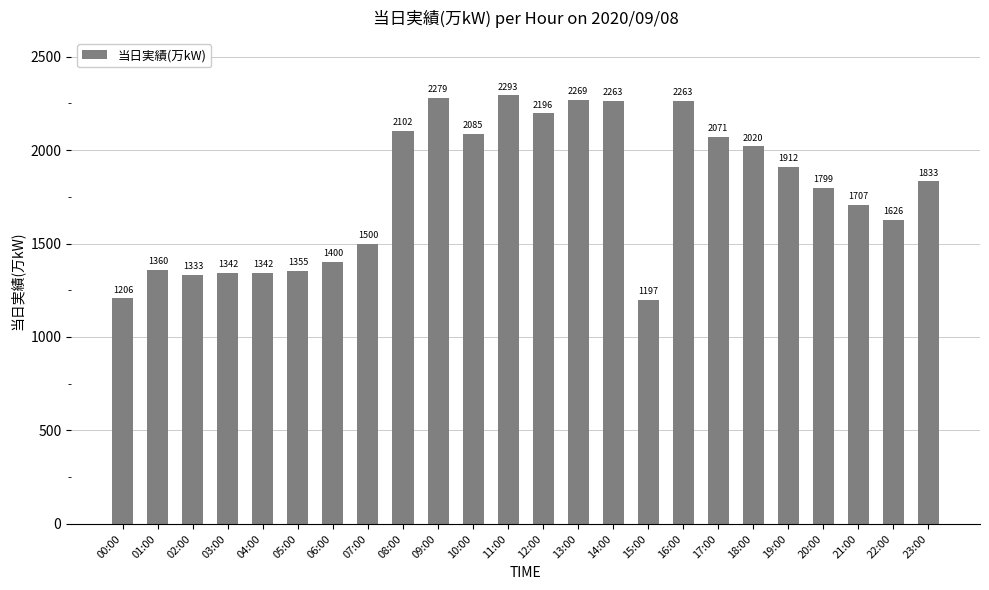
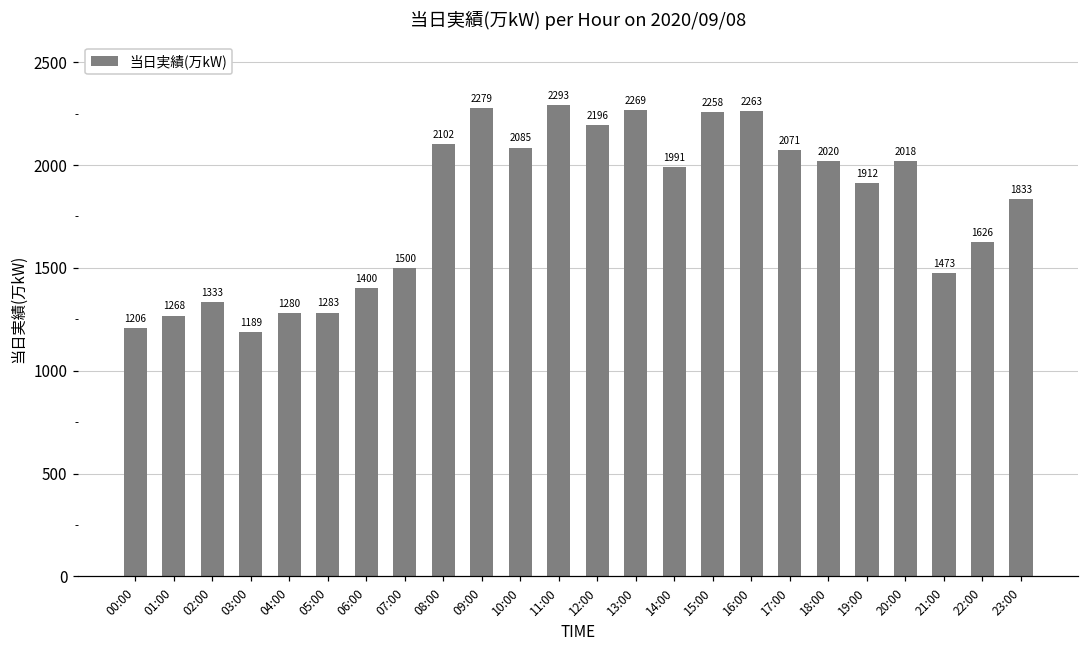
  {
    "00:00": 1206,
-   "01:00": 1360,
+   "01:00": 1268,
    "02:00": 1333,
-   "03:00": 1342,
-   "04:00": 1342,
-   "05:00": 1355,
+   "03:00": 1189,
+   "04:00": 1280,
+   "05:00": 1283,
    "06:00": 1400,
    "07:00": 1500,
    "08:00": 2102,
    "09:00": 2279,
    "10:00": 2085,
    "11:00": 2293,
    "12:00": 2196,
    "13:00": 2269,
-   "14:00": 2263,
-   "15:00": 1197,
+   "14:00": 1991,
+   "15:00": 2258,
    "16:00": 2263,
    "17:00": 2071,
    "18:00": 2020,
    "19:00": 1912,
-   "20:00": 1799,
-   "21:00": 1707,
+   "20:00": 2018,
+   "21:00": 1473,
    "22:00": 1626,
    "23:00": 1833
  }
